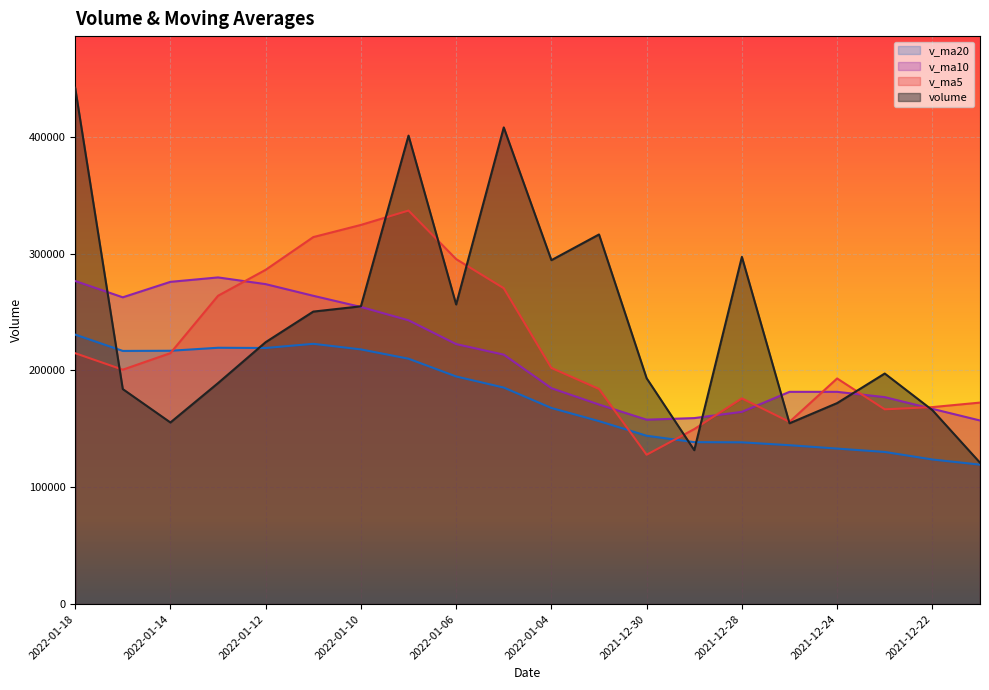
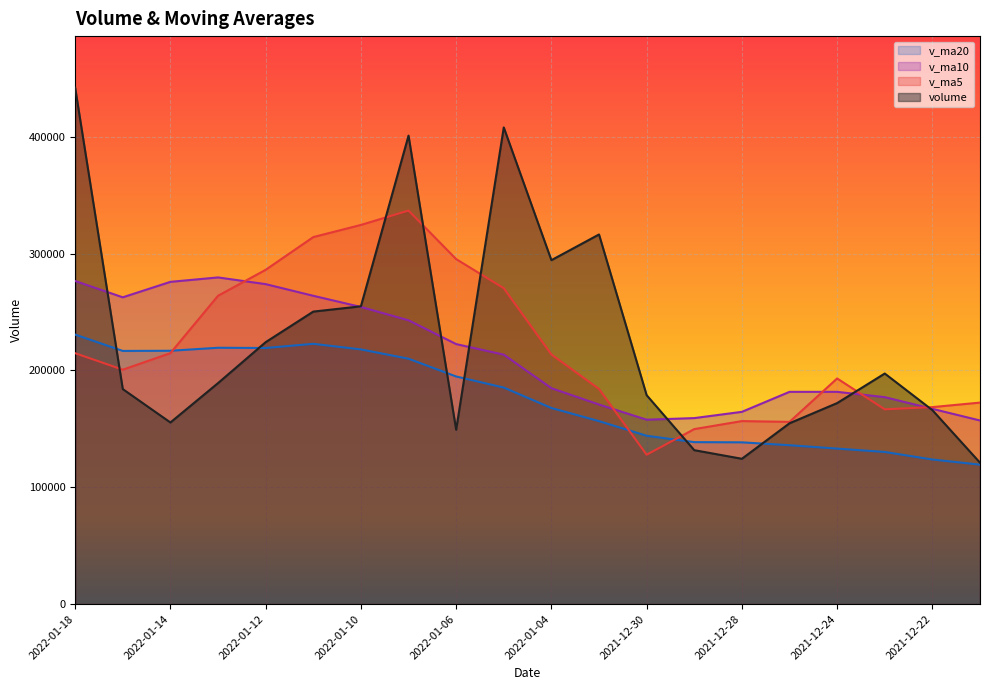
  {
    "v_ma5": {
      "2022-01-18": 215000,
      "2022-01-12": 286000,
      "2022-01-10": 325000,
      "2022-01-06": 295000,
-     "2022-01-04": 202000,
+     "2022-01-04": 214000,
      "2021-12-30": 128000,
-     "2021-12-28": 176000,
+     "2021-12-28": 157000,
      "2021-12-24": 193000
    },
    "volume": {
      "2022-01-18": 442000,
      "2022-01-14": 155000,
      "2022-01-12": 224000,
-     "2022-01-06": 256000,
+     "2022-01-06": 149000,
      "2022-01-04": 294000,
-     "2021-12-30": 193000,
-     "2021-12-28": 297000,
+     "2021-12-30": 179000,
+     "2021-12-28": 124000,
      "2021-12-24": 172000
    }
  }
